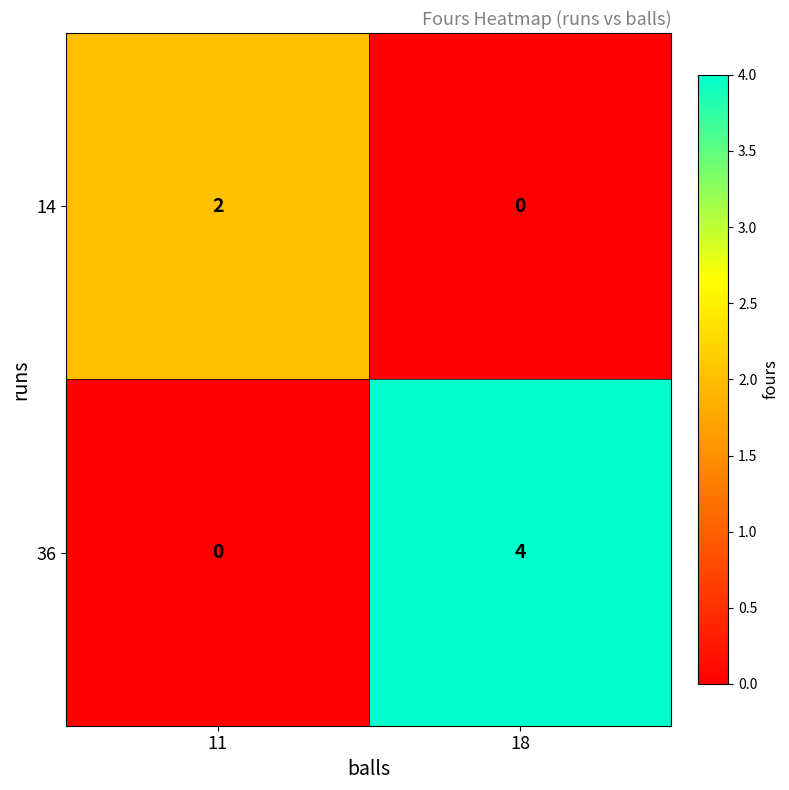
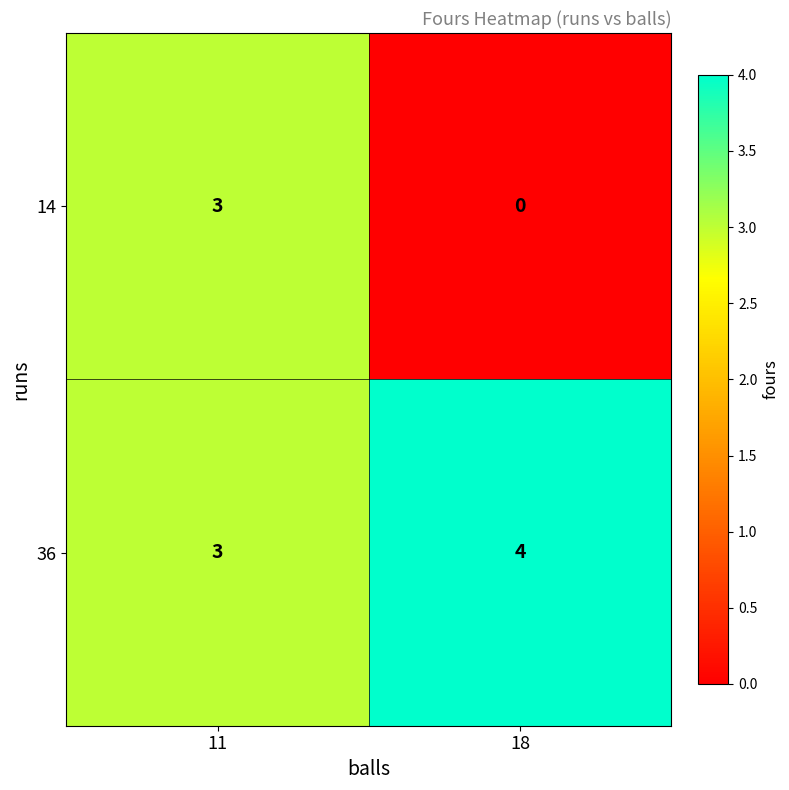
  {
    "14": {
-     "11": 2,
+     "11": 3,
      "18": 0
    },
    "36": {
-     "11": 0,
+     "11": 3,
      "18": 4
    }
  }
